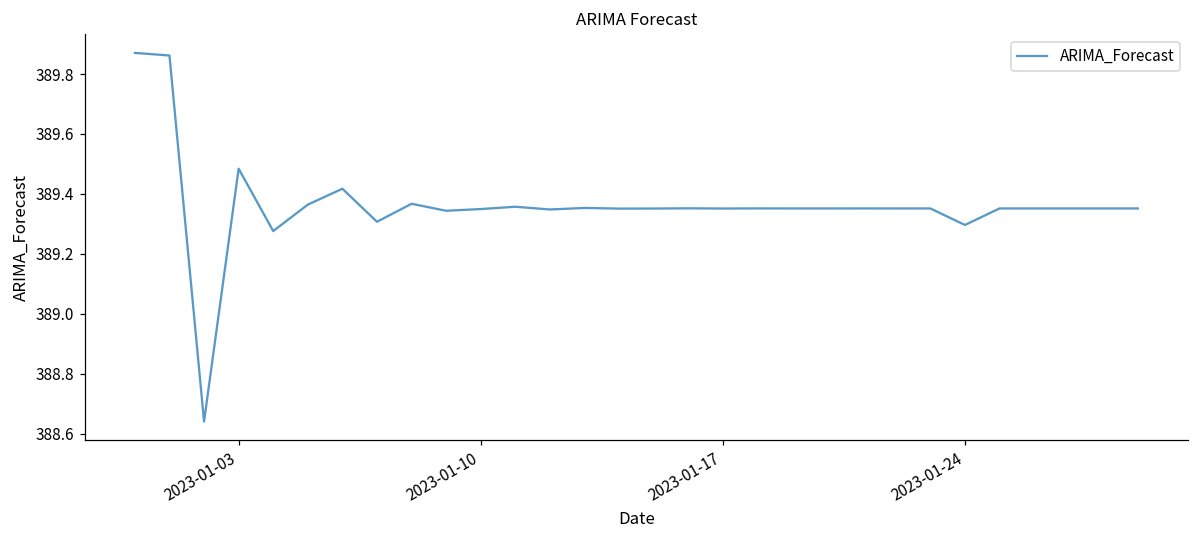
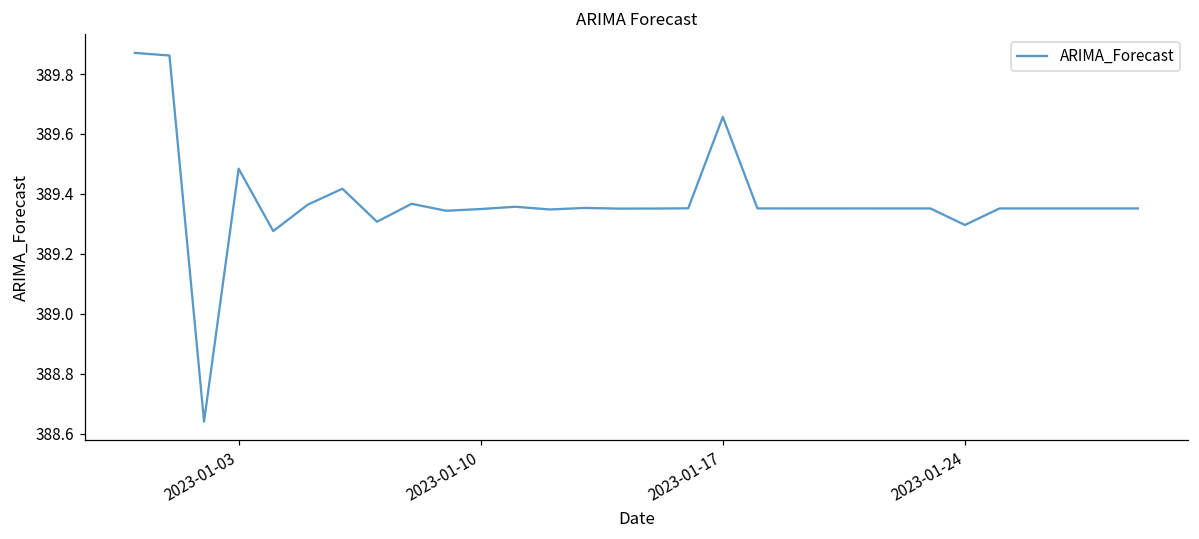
  {
    "2023-01-03": 389.48,
    "2023-01-10": 389.35,
-   "2023-01-17": 389.35,
+   "2023-01-17": 389.66,
    "2023-01-24": 389.30
  }
